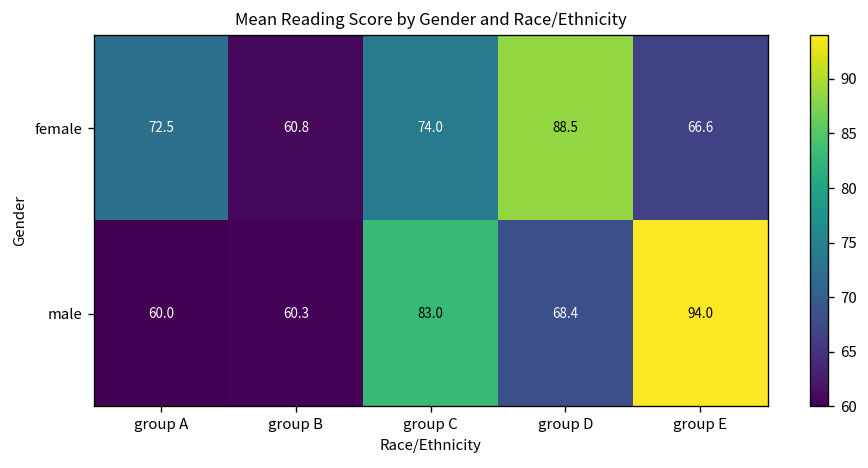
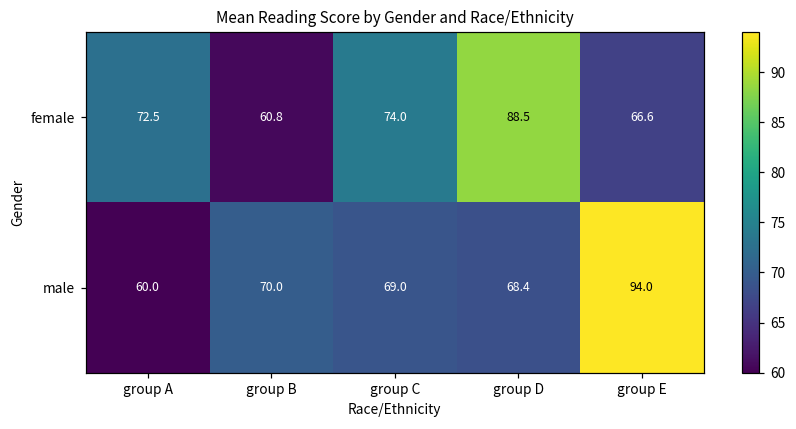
  {
    "female": {
      "group A": 72.5,
      "group B": 60.8,
      "group C": 74.0,
      "group D": 88.5,
      "group E": 66.6
    },
    "male": {
      "group A": 60.0,
-     "group B": 60.3,
-     "group C": 83.0,
+     "group B": 70.0,
+     "group C": 69.0,
      "group D": 68.4,
      "group E": 94.0
    }
  }
